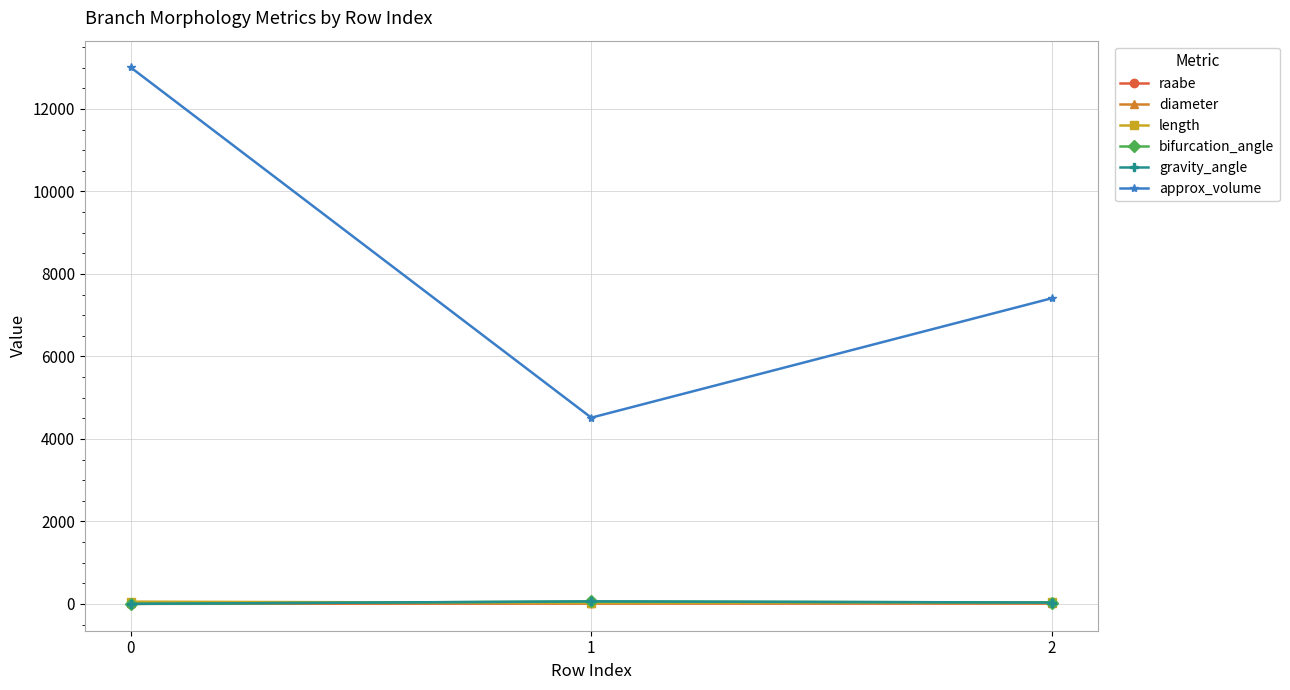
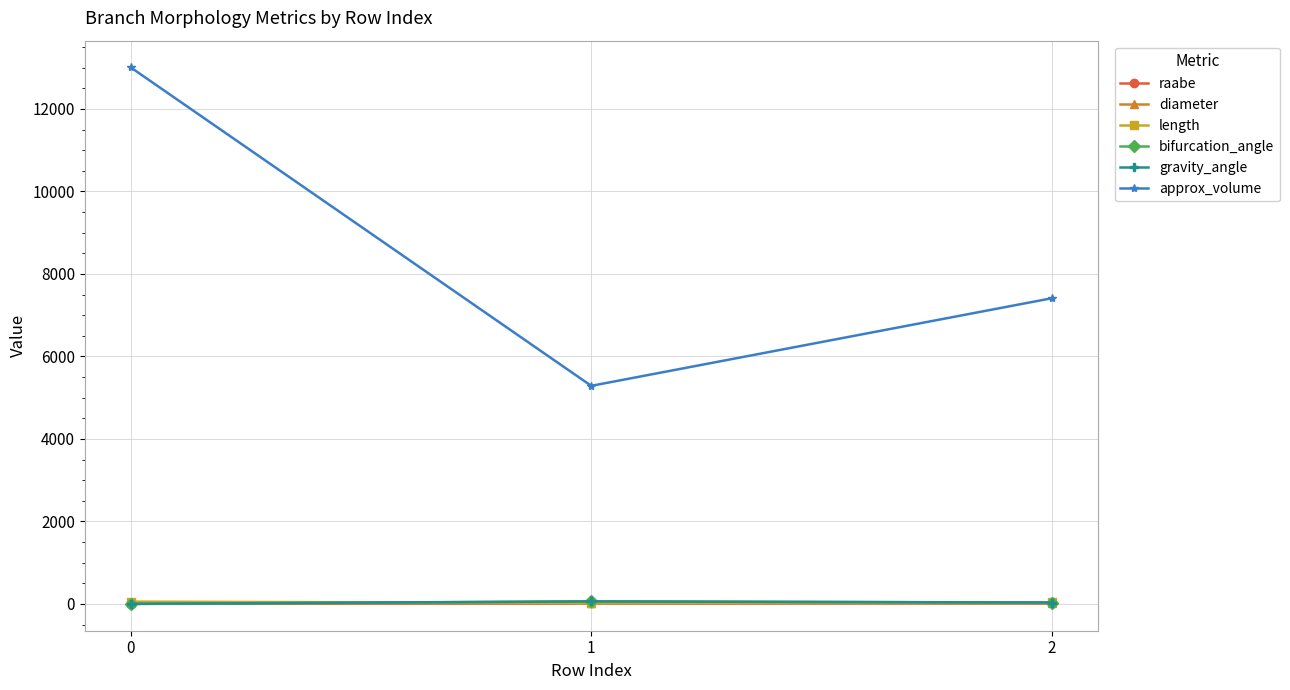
  {
    "approx_volume": {
      "0": 13000,
-     "1": 4500,
+     "1": 5300,
      "2": 7400
    }
  }
